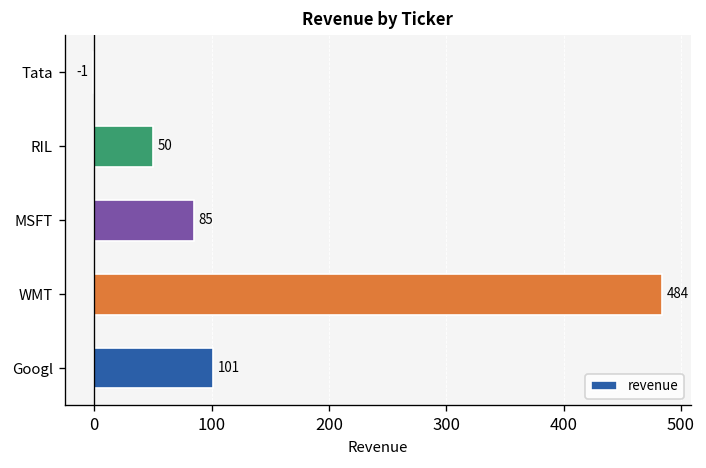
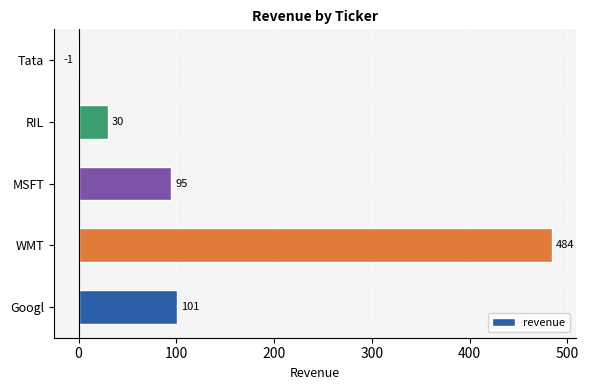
  {
    "Tata": -1,
-   "RIL": 50,
-   "MSFT": 85,
+   "RIL": 30,
+   "MSFT": 95,
    "WMT": 484,
    "Googl": 101
  }
